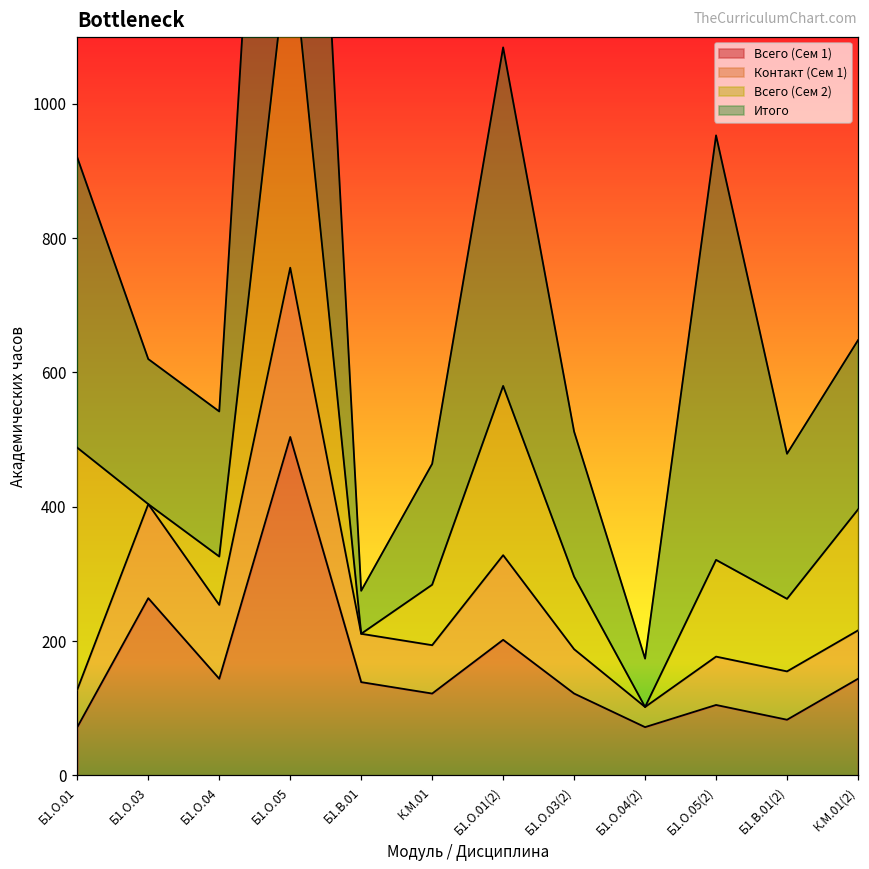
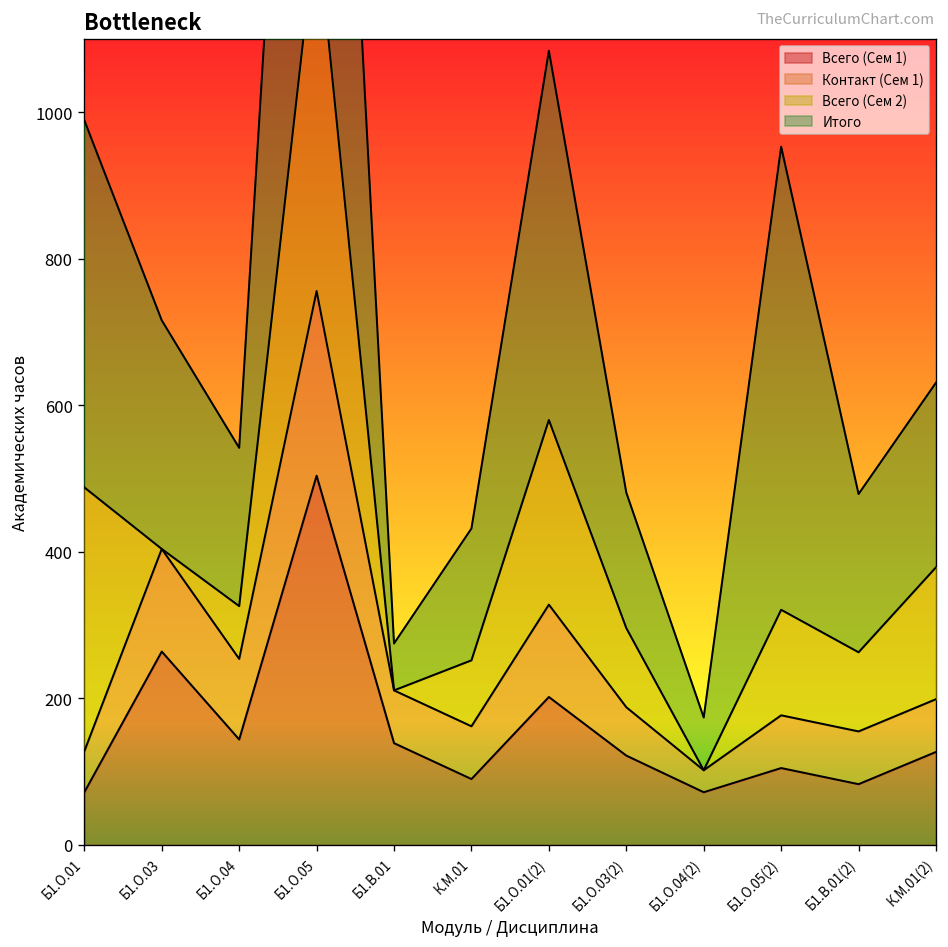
  {
    "Всего (Сем 1)": {
      "Б1.О.01": 70,
      "Б1.О.03": 260,
      "Б1.О.04": 140,
      "Б1.О.05": 500,
      "Б1.В.01": 140,
-     "К.М.01": 120,
+     "К.М.01": 90,
      "Б1.О.01(2)": 200,
      "Б1.О.03(2)": 120,
      "Б1.О.04(2)": 70,
      "Б1.О.05(2)": 110,
      "Б1.В.01(2)": 80,
-     "К.М.01(2)": 140
+     "К.М.01(2)": 130
    },
    "Итого": {
-     "Б1.О.01": 430,
-     "Б1.О.03": 220,
+     "Б1.О.01": 500,
+     "Б1.О.03": 310,
      "Б1.О.04": 220,
      "Б1.В.01": 60,
      "К.М.01": 180,
      "Б1.О.01(2)": 500,
-     "Б1.О.03(2)": 220,
+     "Б1.О.03(2)": 190,
      "Б1.О.04(2)": 70,
      "Б1.О.05(2)": 630,
      "Б1.В.01(2)": 220,
      "К.М.01(2)": 250
    }
  }
